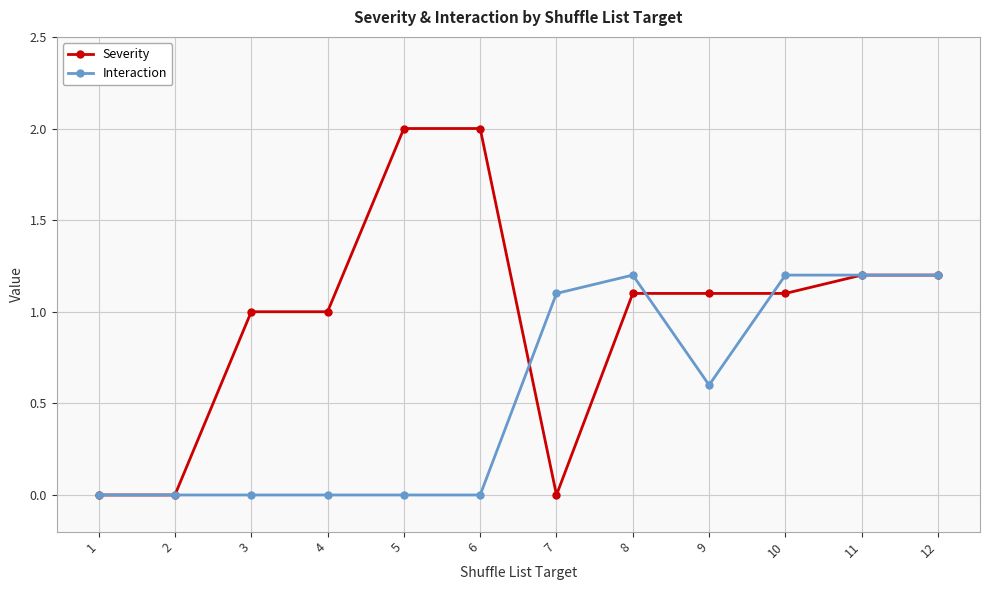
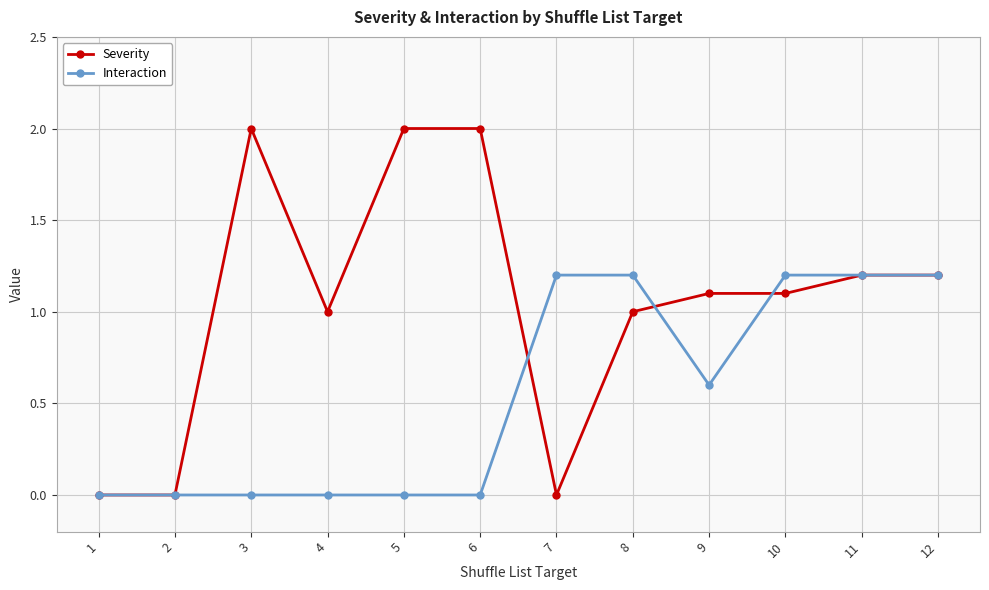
  {
    "Severity": {
-     "3": 1,
+     "3": 2,
      "4": 1.0,
      "5": 2.0,
      "6": 2.0,
      "7": 0.0,
-     "8": 1.1,
+     "8": 1.0,
      "9": 1.1,
      "10": 1.1
    },
    "Interaction": {
      "3": 0.0,
      "4": 0.0,
      "5": 0.0,
      "6": 0.0,
-     "7": 1.1,
+     "7": 1.2,
      "8": 1.2,
      "9": 0.6,
      "10": 1.2
    }
  }
